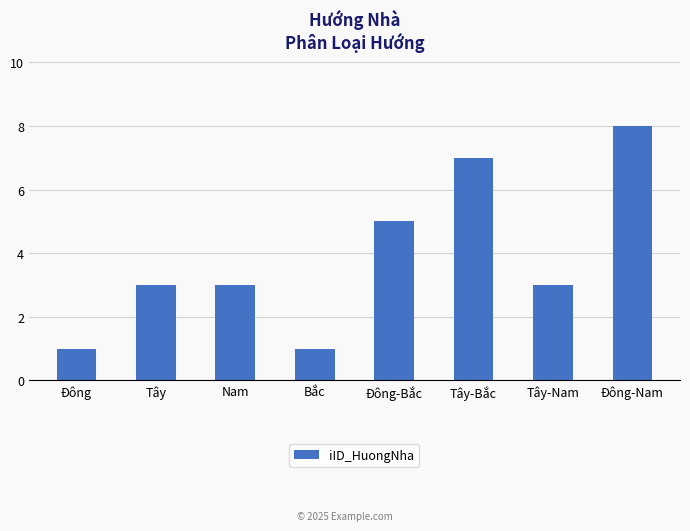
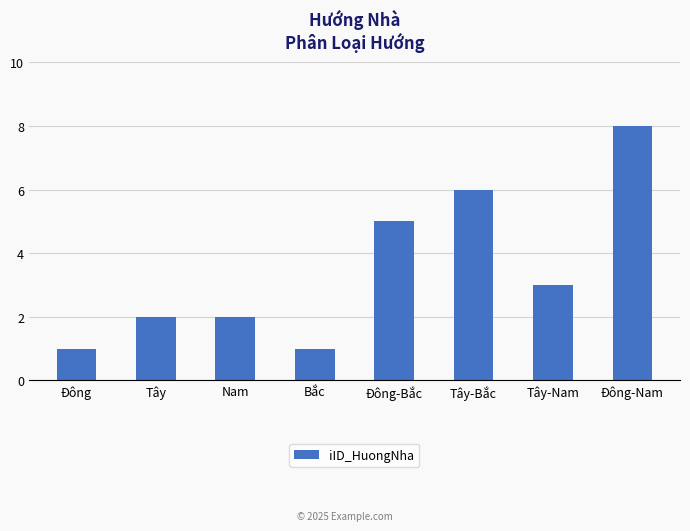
  {
    "Đông": 1,
-   "Tây": 3,
-   "Nam": 3,
+   "Tây": 2,
+   "Nam": 2,
    "Bắc": 1,
    "Đông-Bắc": 5,
-   "Tây-Bắc": 7,
+   "Tây-Bắc": 6,
    "Tây-Nam": 3,
    "Đông-Nam": 8
  }
